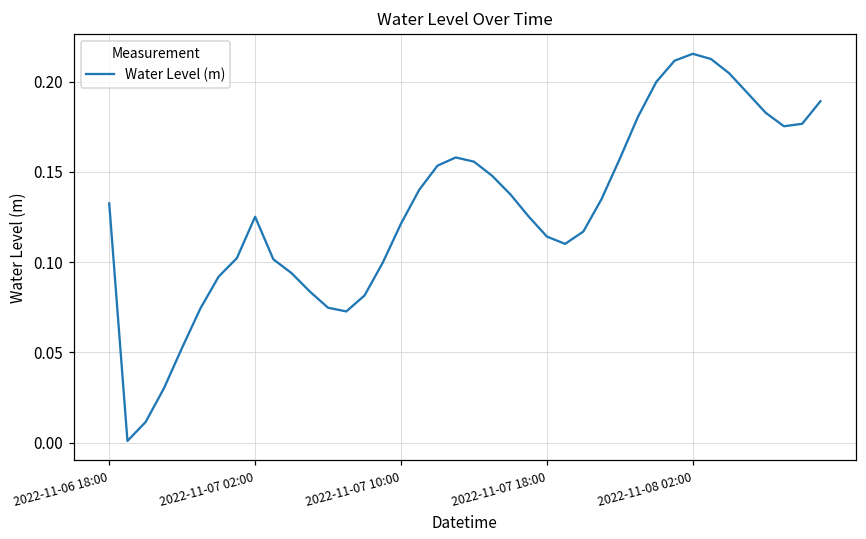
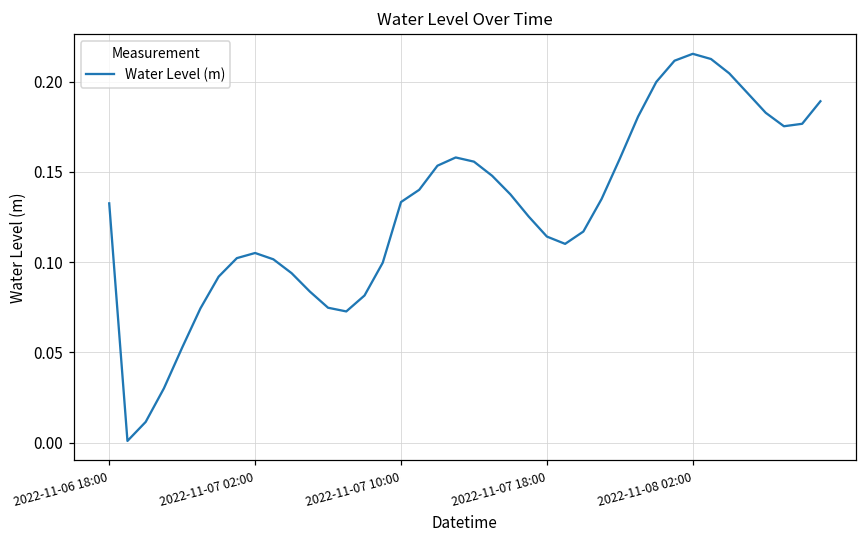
  {
    "2022-11-06 18:00": 0.133,
-   "2022-11-07 02:00": 0.125,
-   "2022-11-07 10:00": 0.121,
+   "2022-11-07 02:00": 0.105,
+   "2022-11-07 10:00": 0.133,
    "2022-11-07 18:00": 0.114,
    "2022-11-08 02:00": 0.215
  }
